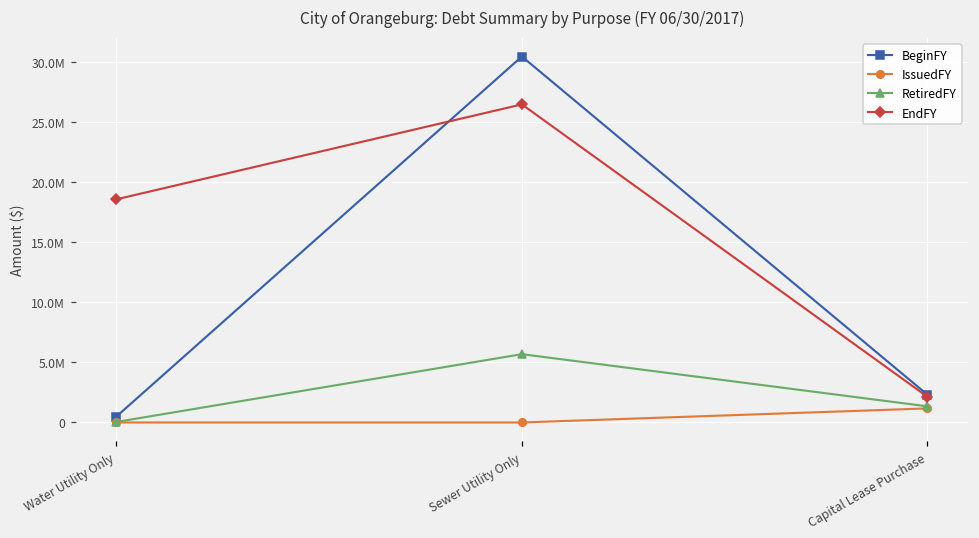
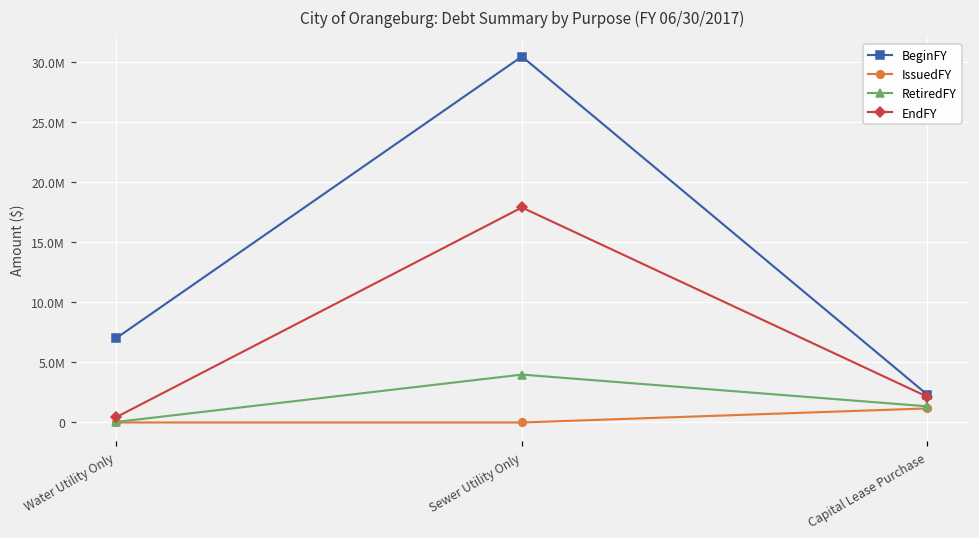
  {
    "BeginFY": {
-     "Water Utility Only": 500000,
+     "Water Utility Only": 7000000,
      "Sewer Utility Only": 30400000
    },
    "IssuedFY": {
      "Sewer Utility Only": 0
    },
    "RetiredFY": {
-     "Sewer Utility Only": 5700000
+     "Sewer Utility Only": 4000000
    },
    "EndFY": {
-     "Water Utility Only": 18600000,
-     "Sewer Utility Only": 26500000
+     "Water Utility Only": 400000,
+     "Sewer Utility Only": 17900000
    }
  }
